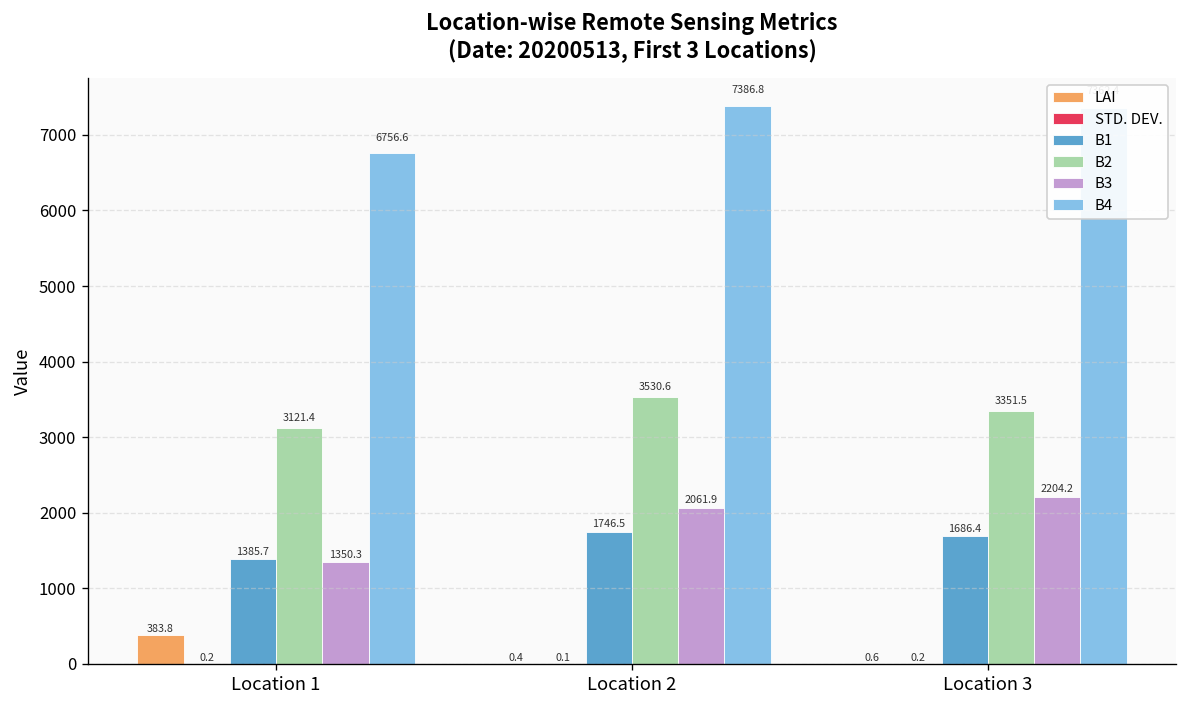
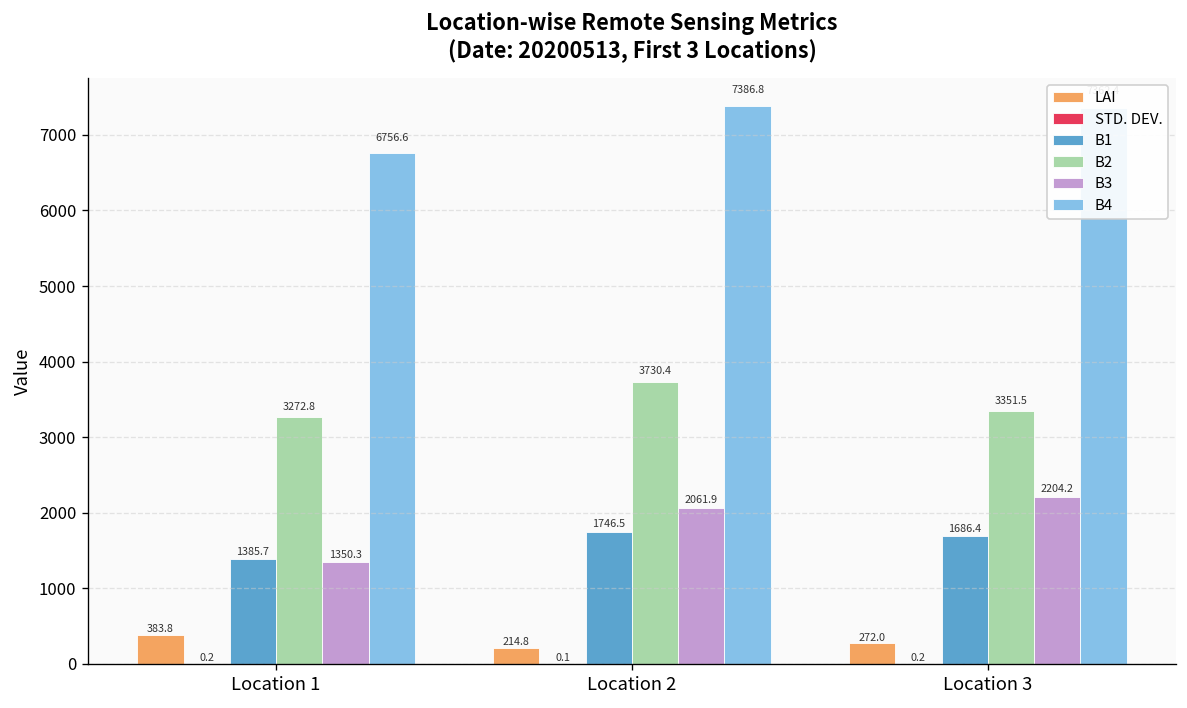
  {
    "LAI": {
      "Location 1": 383.8,
-     "Location 2": 0.4,
-     "Location 3": 0.6
+     "Location 2": 214.8,
+     "Location 3": 272.0
    },
    "STD. DEV.": {
      "Location 1": 0.2,
      "Location 2": 0.1,
      "Location 3": 0.2
    },
    "B2": {
-     "Location 1": 3121.4,
-     "Location 2": 3530.6,
+     "Location 1": 3272.8,
+     "Location 2": 3730.4,
      "Location 3": 3351.5
    },
    "B3": {
      "Location 1": 1350.3,
      "Location 2": 2061.9,
      "Location 3": 2204.2
    }
  }
